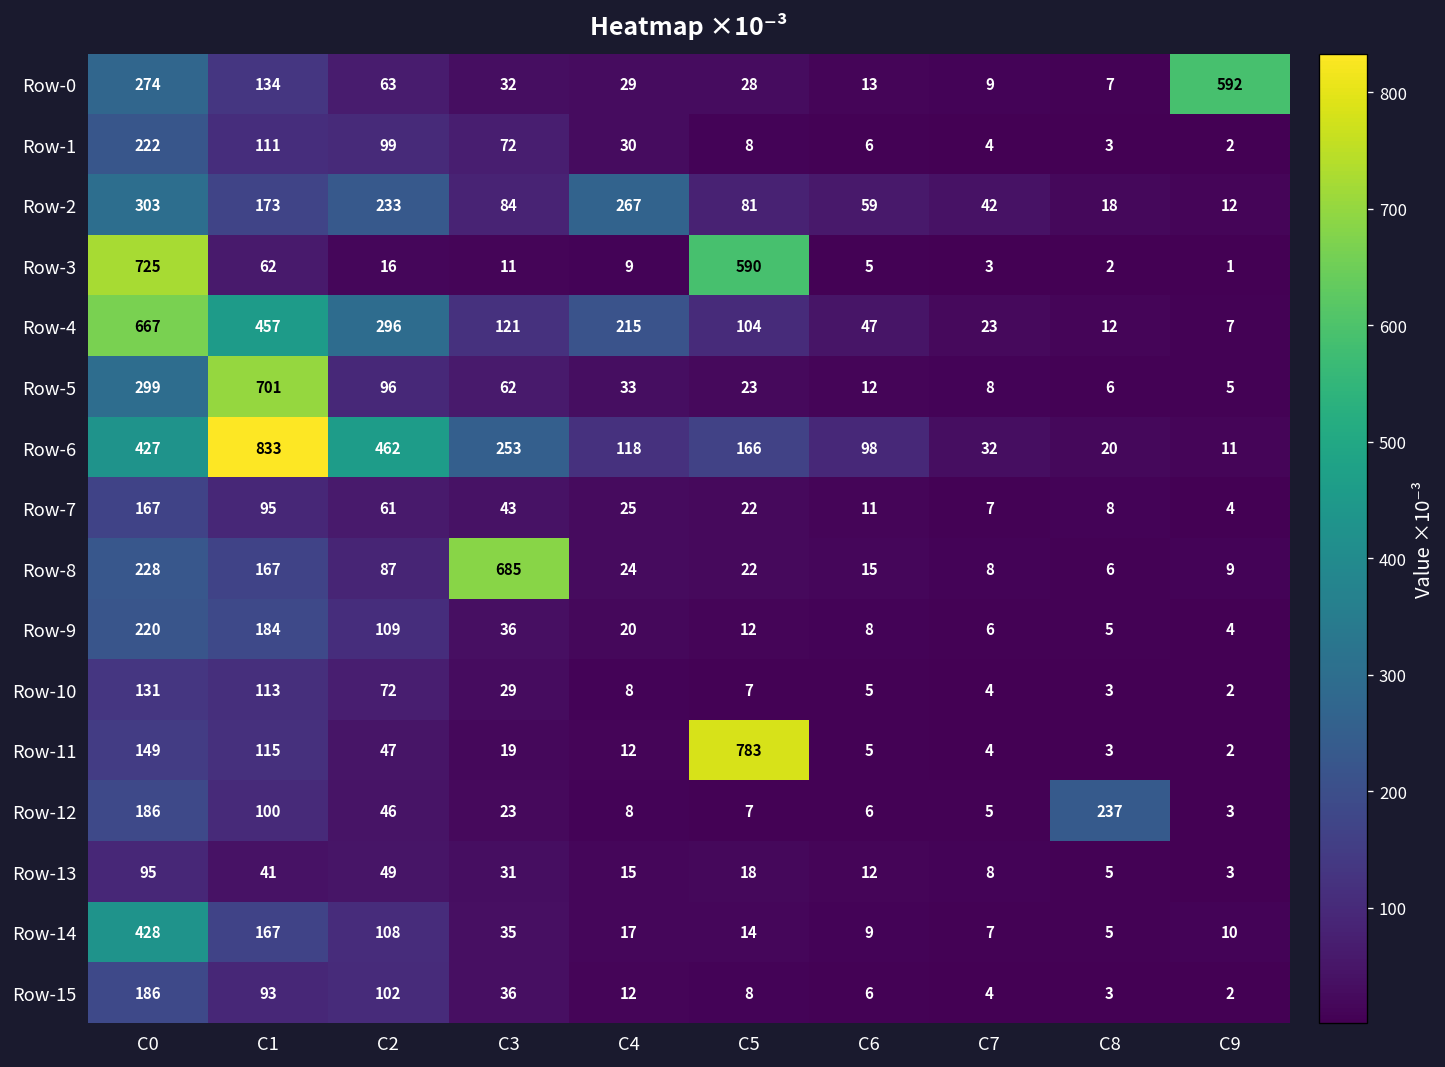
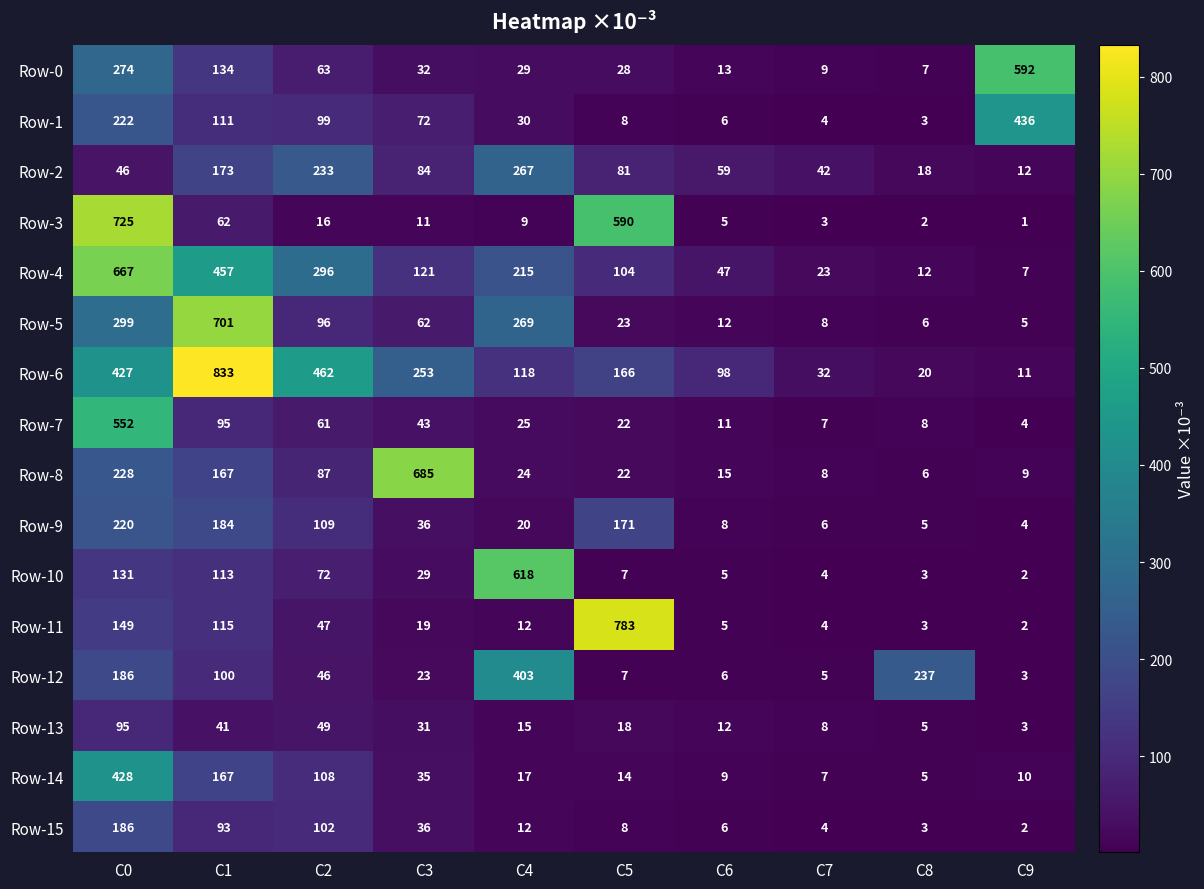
  {
    "Row-0": {
      "C0": 274,
      "C1": 134,
      "C2": 63,
      "C3": 32,
      "C4": 29,
      "C5": 28,
      "C6": 13,
      "C7": 9,
      "C8": 7,
      "C9": 592
    },
    "Row-1": {
      "C0": 222,
      "C1": 111,
      "C2": 99,
      "C3": 72,
      "C4": 30,
      "C5": 8,
      "C6": 6,
      "C7": 4,
      "C8": 3,
-     "C9": 2
+     "C9": 436
    },
    "Row-2": {
-     "C0": 303,
+     "C0": 46,
      "C1": 173,
      "C2": 233,
      "C3": 84,
      "C4": 267,
      "C5": 81,
      "C6": 59,
      "C7": 42,
      "C8": 18,
      "C9": 12
    },
    "Row-3": {
      "C0": 725,
      "C1": 62,
      "C2": 16,
      "C3": 11,
      "C4": 9,
      "C5": 590,
      "C6": 5,
      "C7": 3,
      "C8": 2,
      "C9": 1
    },
    "Row-4": {
      "C0": 667,
      "C1": 457,
      "C2": 296,
      "C3": 121,
      "C4": 215,
      "C5": 104,
      "C6": 47,
      "C7": 23,
      "C8": 12,
      "C9": 7
    },
    "Row-5": {
      "C0": 299,
      "C1": 701,
      "C2": 96,
      "C3": 62,
-     "C4": 33,
+     "C4": 269,
      "C5": 23,
      "C6": 12,
      "C7": 8,
      "C8": 6,
      "C9": 5
    },
    "Row-6": {
      "C0": 427,
      "C1": 833,
      "C2": 462,
      "C3": 253,
      "C4": 118,
      "C5": 166,
      "C6": 98,
      "C7": 32,
      "C8": 20,
      "C9": 11
    },
    "Row-7": {
-     "C0": 167,
+     "C0": 552,
      "C1": 95,
      "C2": 61,
      "C3": 43,
      "C4": 25,
      "C5": 22,
      "C6": 11,
      "C7": 7,
      "C8": 8,
      "C9": 4
    },
    "Row-8": {
      "C0": 228,
      "C1": 167,
      "C2": 87,
      "C3": 685,
      "C4": 24,
      "C5": 22,
      "C6": 15,
      "C7": 8,
      "C8": 6,
      "C9": 9
    },
    "Row-9": {
      "C0": 220,
      "C1": 184,
      "C2": 109,
      "C3": 36,
      "C4": 20,
-     "C5": 12,
+     "C5": 171,
      "C6": 8,
      "C7": 6,
      "C8": 5,
      "C9": 4
    },
    "Row-10": {
      "C0": 131,
      "C1": 113,
      "C2": 72,
      "C3": 29,
-     "C4": 8,
+     "C4": 618,
      "C5": 7,
      "C6": 5,
      "C7": 4,
      "C8": 3,
      "C9": 2
    },
    "Row-11": {
      "C0": 149,
      "C1": 115,
      "C2": 47,
      "C3": 19,
      "C4": 12,
      "C5": 783,
      "C6": 5,
      "C7": 4,
      "C8": 3,
      "C9": 2
    },
    "Row-12": {
      "C0": 186,
      "C1": 100,
      "C2": 46,
      "C3": 23,
-     "C4": 8,
+     "C4": 403,
      "C5": 7,
      "C6": 6,
      "C7": 5,
      "C8": 237,
      "C9": 3
    },
    "Row-13": {
      "C0": 95,
      "C1": 41,
      "C2": 49,
      "C3": 31,
      "C4": 15,
      "C5": 18,
      "C6": 12,
      "C7": 8,
      "C8": 5,
      "C9": 3
    },
    "Row-14": {
      "C0": 428,
      "C1": 167,
      "C2": 108,
      "C3": 35,
      "C4": 17,
      "C5": 14,
      "C6": 9,
      "C7": 7,
      "C8": 5,
      "C9": 10
    },
    "Row-15": {
      "C0": 186,
      "C1": 93,
      "C2": 102,
      "C3": 36,
      "C4": 12,
      "C5": 8,
      "C6": 6,
      "C7": 4,
      "C8": 3,
      "C9": 2
    }
  }
